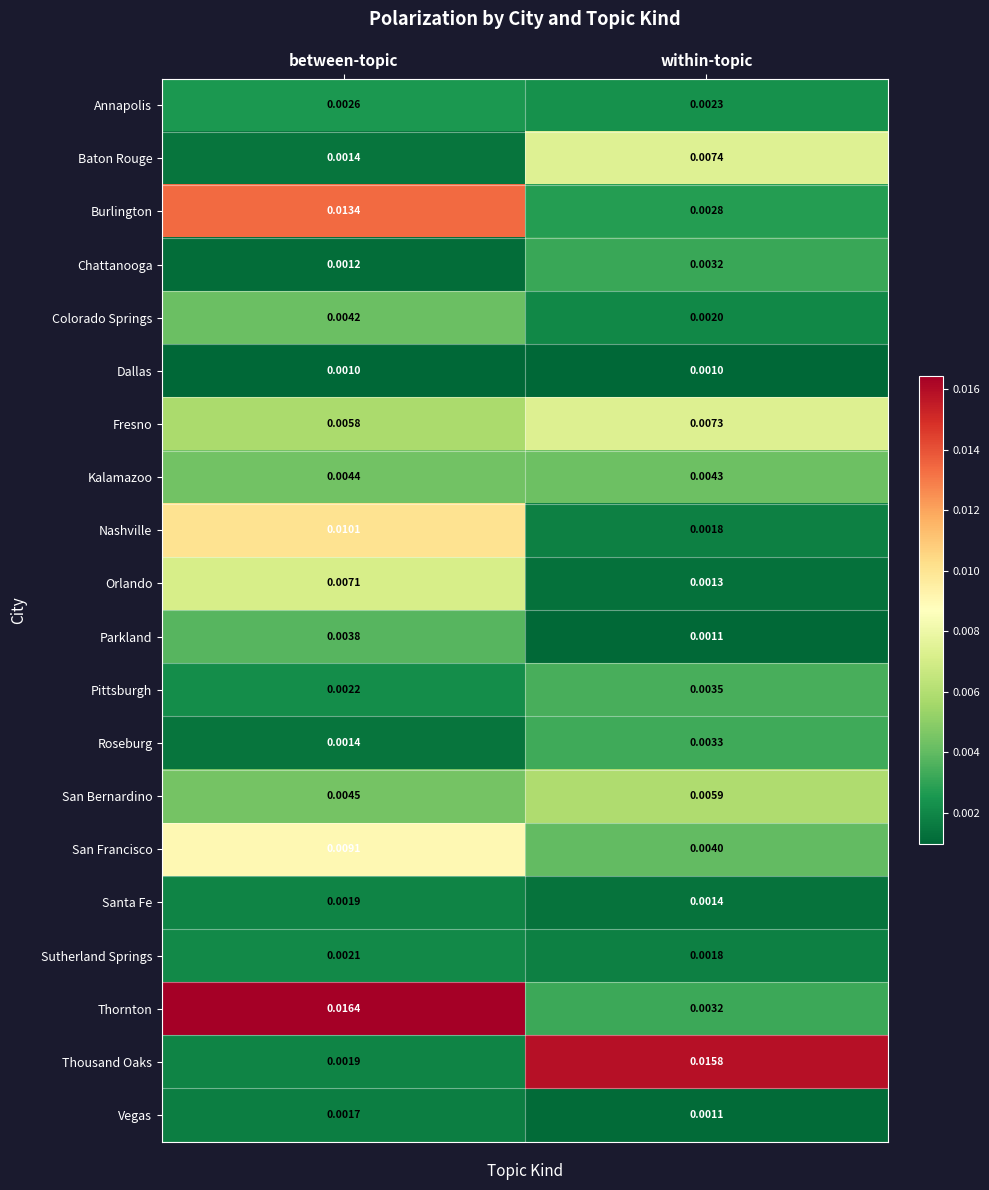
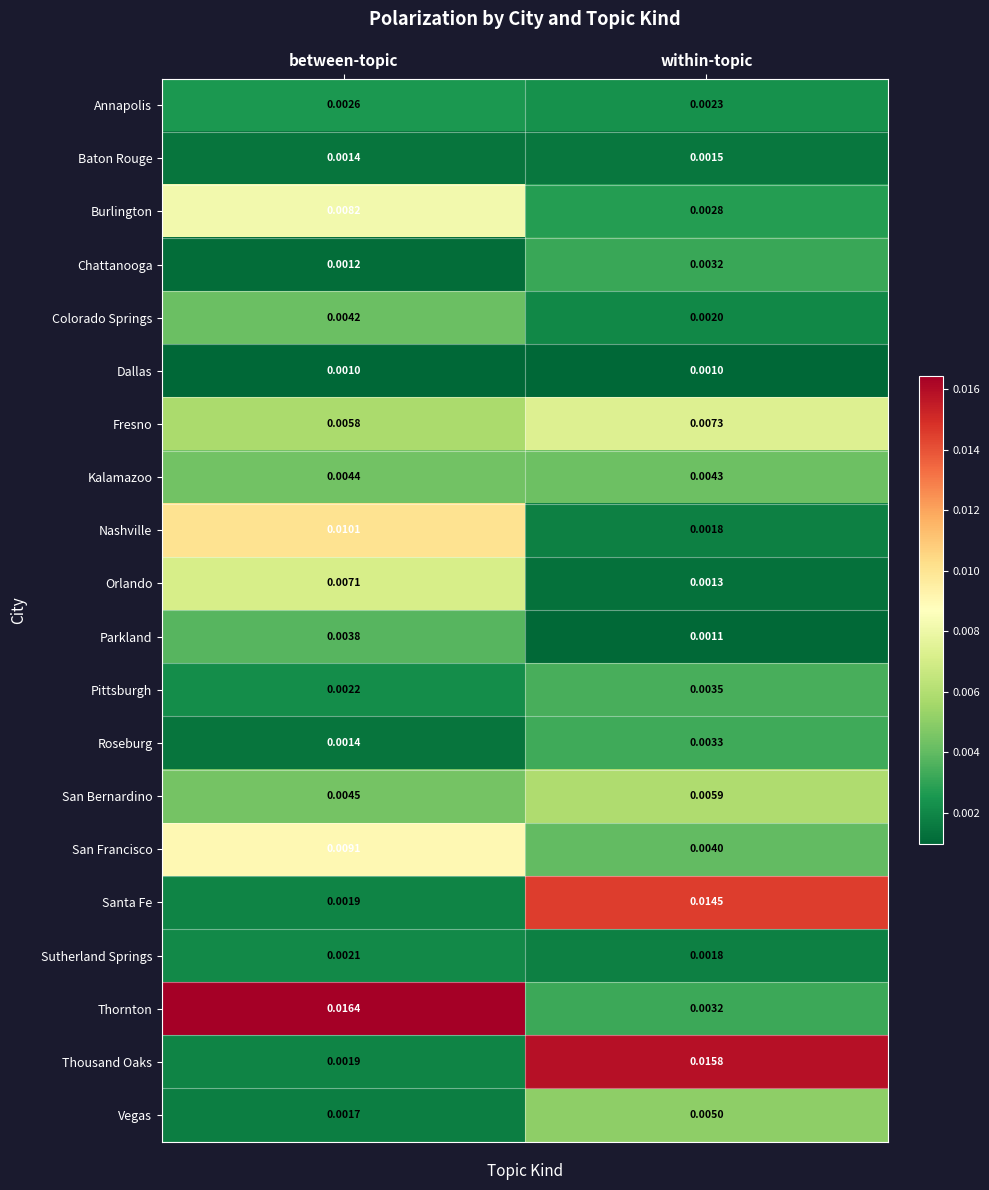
  {
    "Annapolis": {
      "between-topic": 0.0026,
      "within-topic": 0.0023
    },
    "Baton Rouge": {
      "between-topic": 0.0014,
-     "within-topic": 0.0074
+     "within-topic": 0.0015
    },
    "Burlington": {
-     "between-topic": 0.0134,
+     "between-topic": 0.0082,
      "within-topic": 0.0028
    },
    "Chattanooga": {
      "between-topic": 0.0012,
      "within-topic": 0.0032
    },
    "Colorado Springs": {
      "between-topic": 0.0042,
      "within-topic": 0.0020
    },
    "Dallas": {
      "between-topic": 0.0010,
      "within-topic": 0.0010
    },
    "Fresno": {
      "between-topic": 0.0058,
      "within-topic": 0.0073
    },
    "Kalamazoo": {
      "between-topic": 0.0044,
      "within-topic": 0.0043
    },
    "Nashville": {
      "between-topic": 0.0101,
      "within-topic": 0.0018
    },
    "Orlando": {
      "between-topic": 0.0071,
      "within-topic": 0.0013
    },
    "Parkland": {
      "between-topic": 0.0038,
      "within-topic": 0.0011
    },
    "Pittsburgh": {
      "between-topic": 0.0022,
      "within-topic": 0.0035
    },
    "Roseburg": {
      "between-topic": 0.0014,
      "within-topic": 0.0033
    },
    "San Bernardino": {
      "between-topic": 0.0045,
      "within-topic": 0.0059
    },
    "San Francisco": {
      "between-topic": 0.0091,
      "within-topic": 0.0040
    },
    "Santa Fe": {
      "between-topic": 0.0019,
-     "within-topic": 0.0014
+     "within-topic": 0.0145
    },
    "Sutherland Springs": {
      "between-topic": 0.0021,
      "within-topic": 0.0018
    },
    "Thornton": {
      "between-topic": 0.0164,
      "within-topic": 0.0032
    },
    "Thousand Oaks": {
      "between-topic": 0.0019,
      "within-topic": 0.0158
    },
    "Vegas": {
      "between-topic": 0.0017,
-     "within-topic": 0.0011
+     "within-topic": 0.0050
    }
  }
